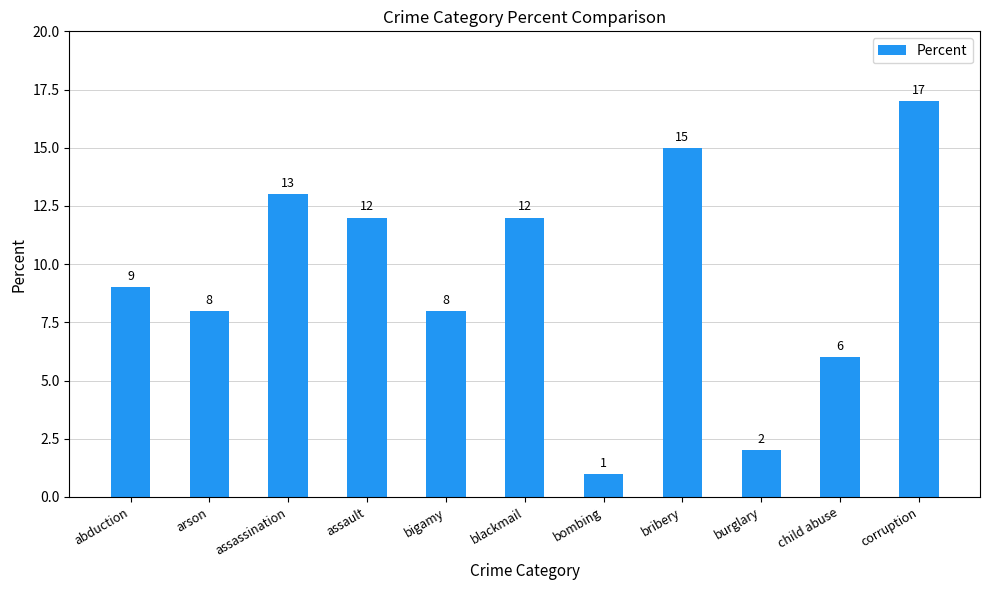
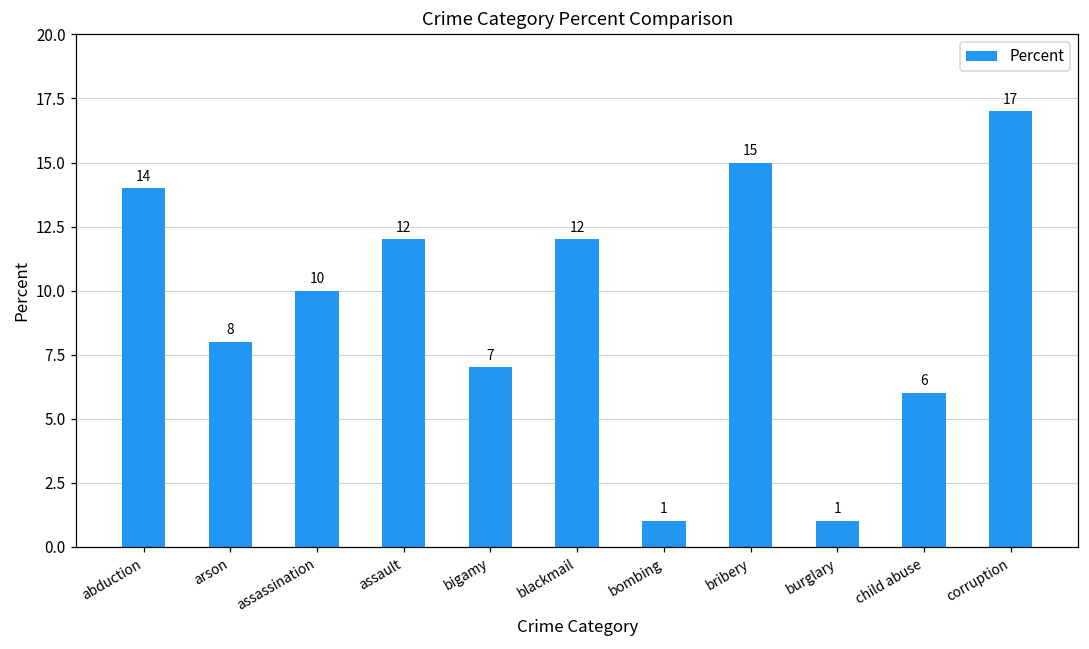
  {
-   "abduction": 9,
+   "abduction": 14,
    "arson": 8,
-   "assassination": 13,
+   "assassination": 10,
    "assault": 12,
-   "bigamy": 8,
+   "bigamy": 7,
    "blackmail": 12,
    "bombing": 1,
    "bribery": 15,
-   "burglary": 2,
+   "burglary": 1,
    "child abuse": 6,
    "corruption": 17
  }
